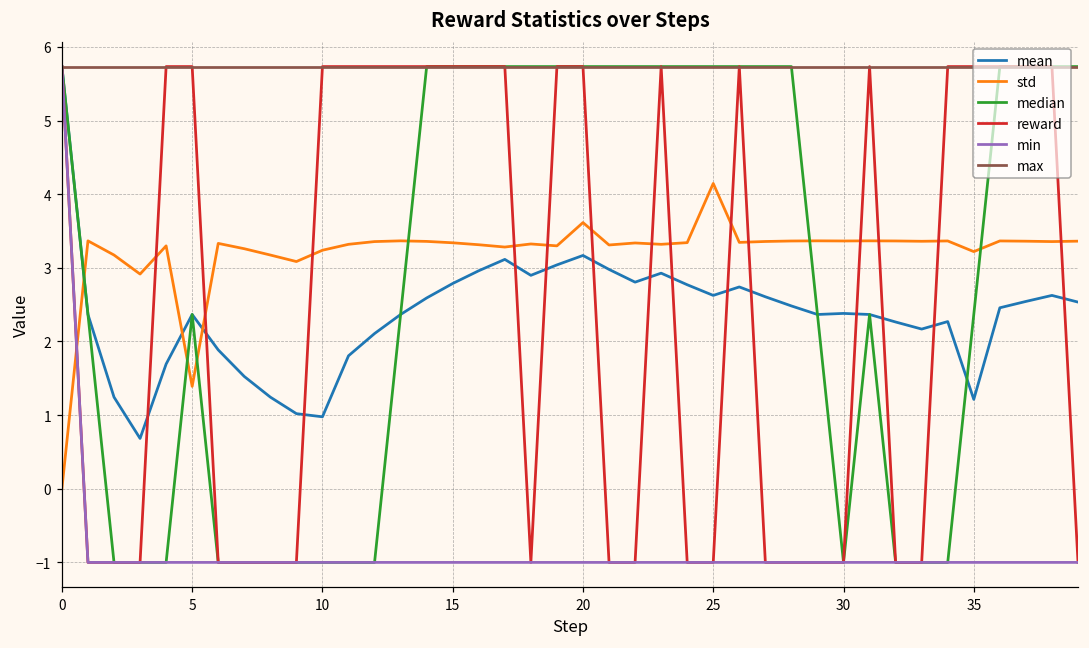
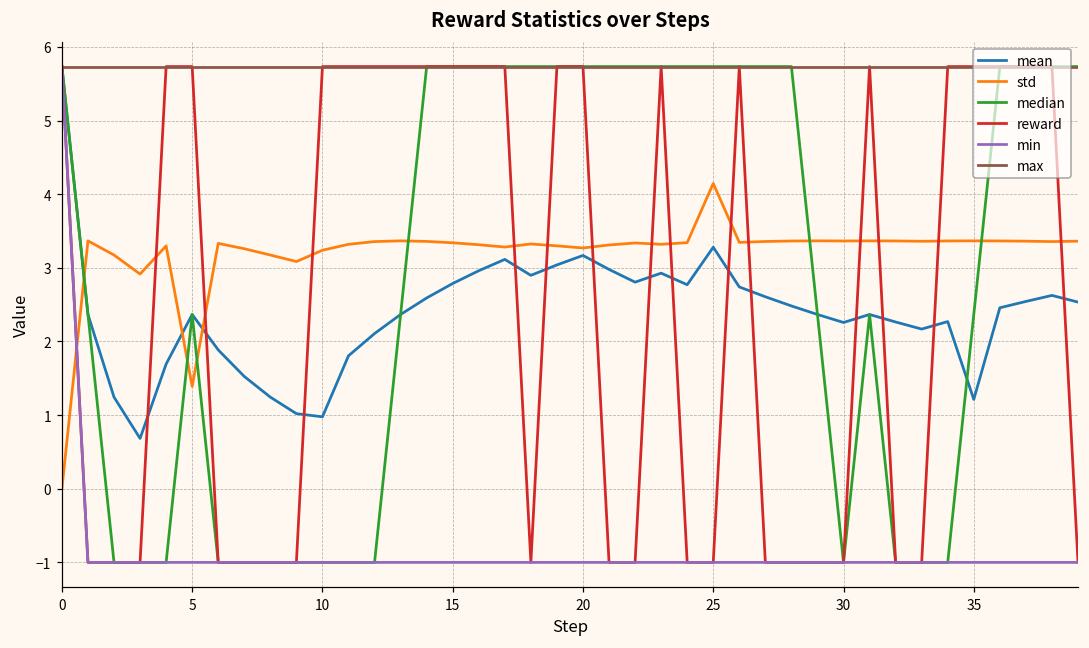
  {
    "mean": {
      "10": 1.0,
      "15": 2.8,
      "20": 3.2,
-     "25": 2.6,
-     "30": 2.4,
+     "25": 3.3,
+     "30": 2.3,
      "35": 1.2
    },
    "std": {
      "0": 0.0,
      "5": 1.4,
      "10": 3.2,
      "15": 3.3,
-     "20": 3.6,
+     "20": 3.3,
      "25": 4.1,
      "30": 3.4,
-     "35": 3.2
+     "35": 3.4
    },
    "median": {
      "35": 2.4
    },
    "min": {
      "5": -1.0,
      "15": -1.0,
      "20": -1.0,
      "35": -1.0
    },
    "max": {
      "30": 5.7
    }
  }
